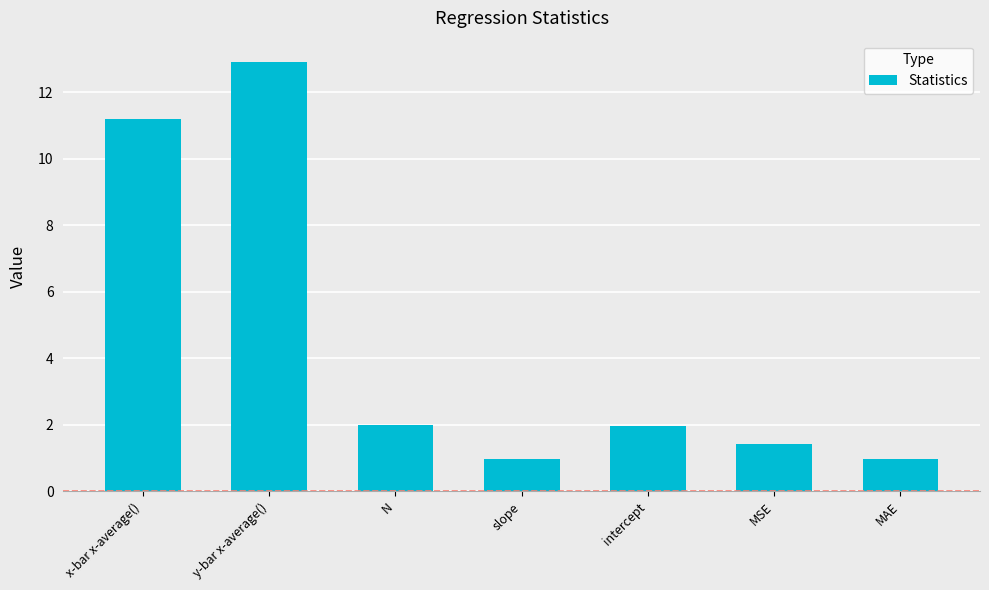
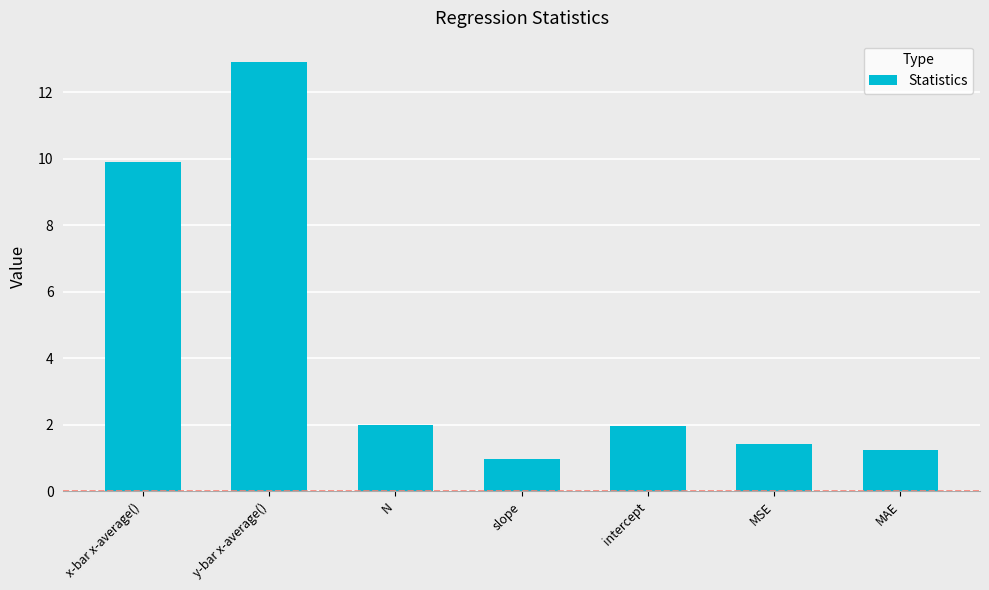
  {
-   "x-bar x-average()": 11.2,
+   "x-bar x-average()": 9.9,
    "y-bar x-average()": 12.9,
    "N": 2.0,
    "slope": 1.0,
    "intercept": 2.0,
    "MSE": 1.4,
-   "MAE": 1.0
+   "MAE": 1.3
  }
